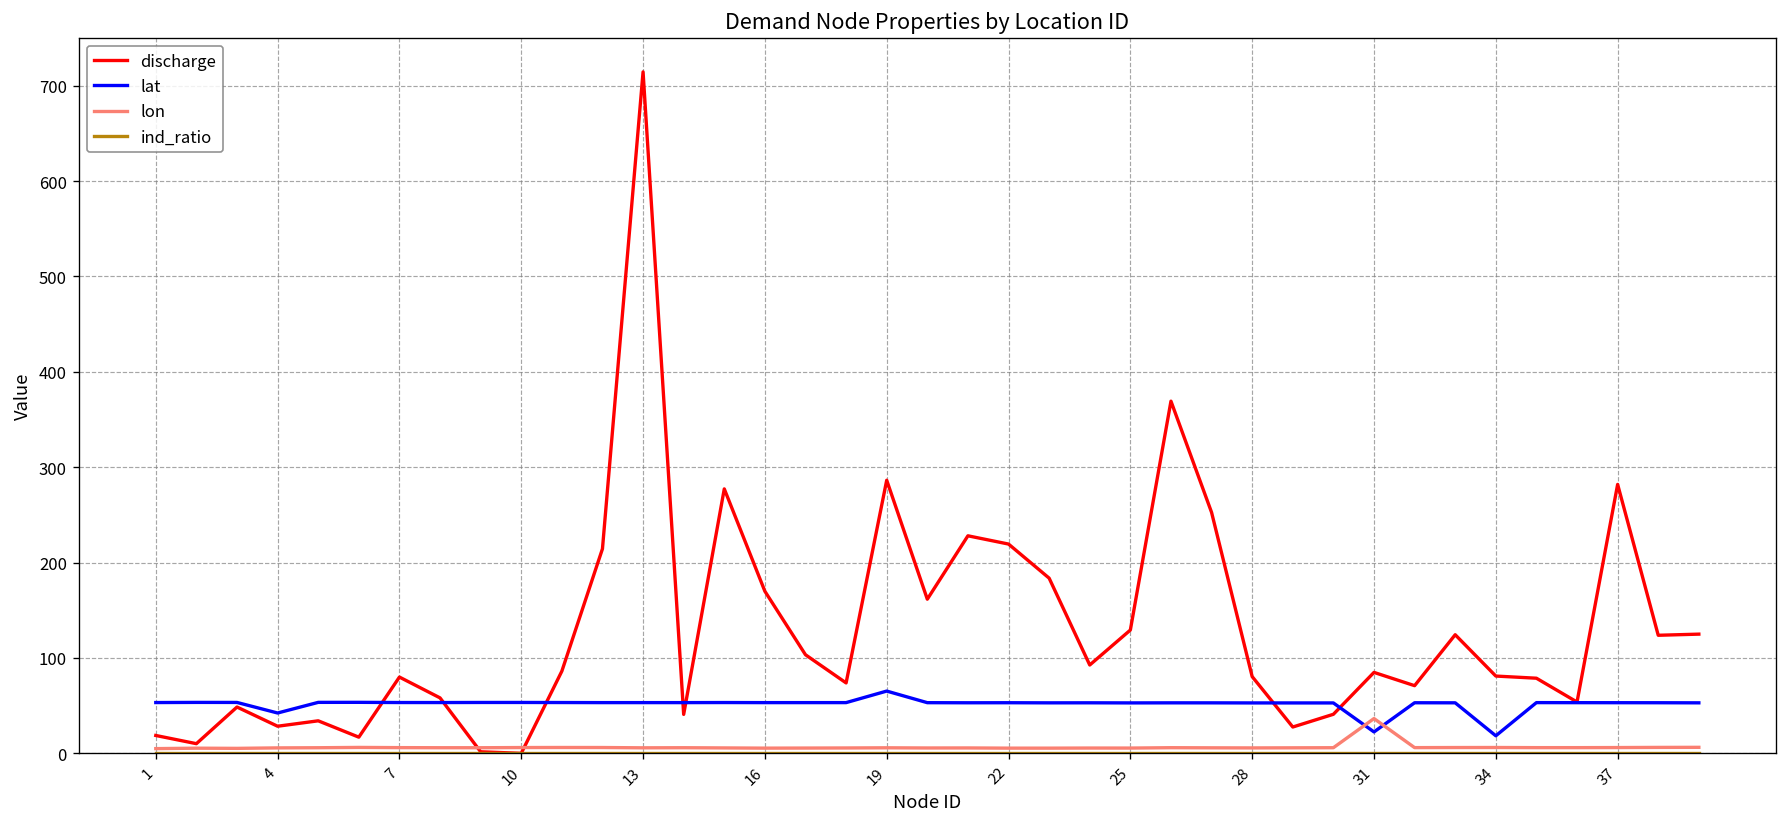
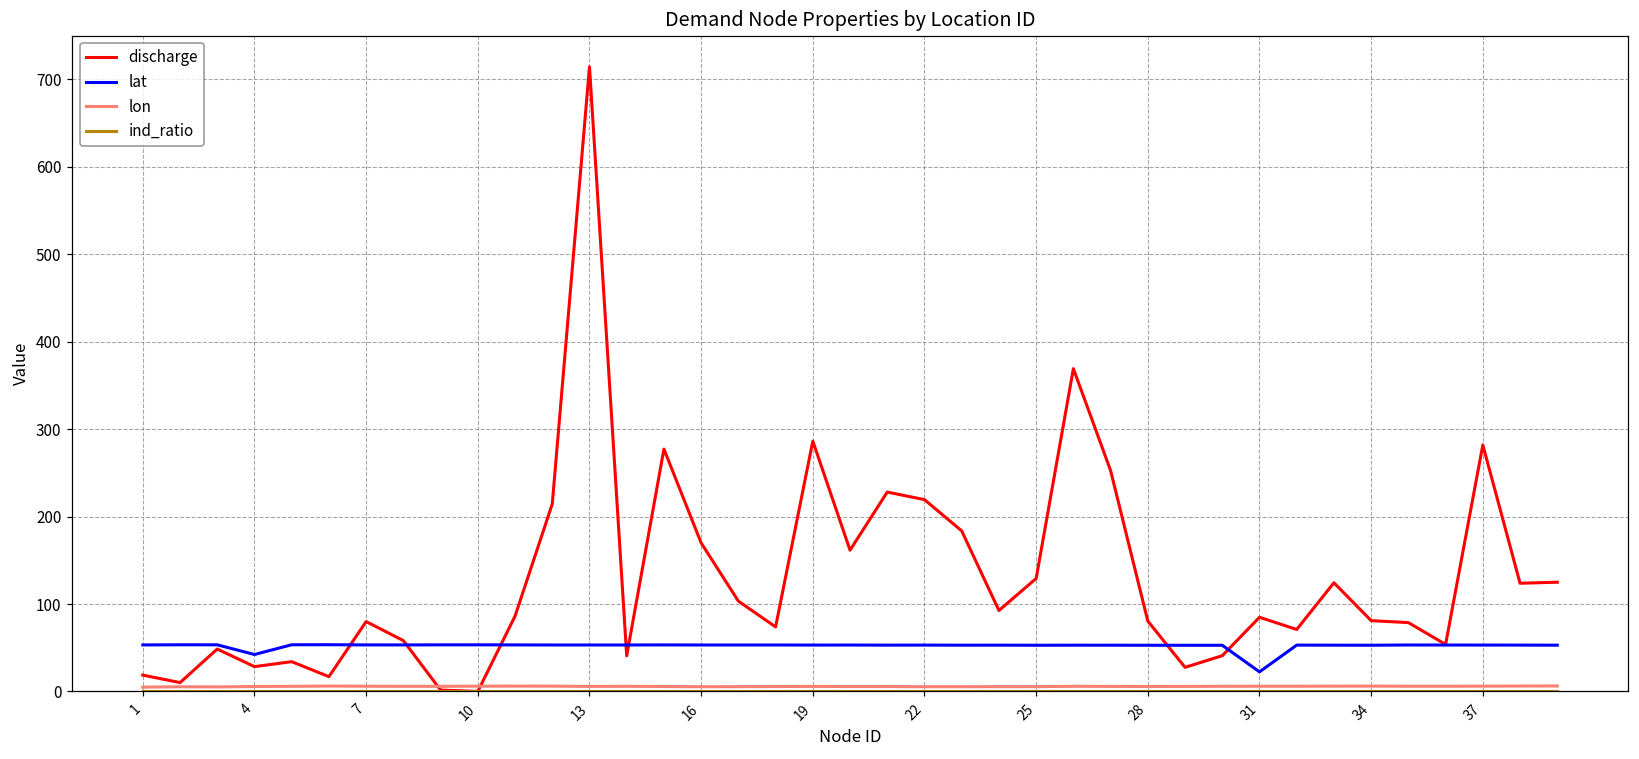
  {
    "discharge": {
      "1": 20,
      "4": 30,
      "7": 80,
      "13": 710,
      "16": 170,
      "19": 290,
      "22": 220,
      "25": 130,
      "28": 80,
      "31": 80,
      "34": 80,
      "37": 280
    },
    "lat": {
      "1": 50,
      "4": 40,
      "7": 50,
      "10": 50,
      "13": 50,
      "16": 50,
-     "19": 70,
+     "19": 50,
      "22": 50,
      "25": 50,
      "28": 50,
      "31": 20,
-     "34": 20,
+     "34": 50,
      "37": 50
    },
    "lon": {
      "1": 0,
      "4": 10,
      "7": 10,
      "10": 10,
      "13": 10,
      "16": 10,
      "19": 10,
      "22": 10,
      "25": 10,
      "28": 10,
-     "31": 40,
+     "31": 10,
      "34": 10,
      "37": 10
    },
    "ind_ratio": {
      "1": 0,
      "4": 0,
      "7": 0,
      "13": 0,
      "16": 0,
      "19": 0,
      "22": 0,
      "25": 0,
      "28": 0,
      "31": 0,
      "34": 0,
      "37": 0
    }
  }
